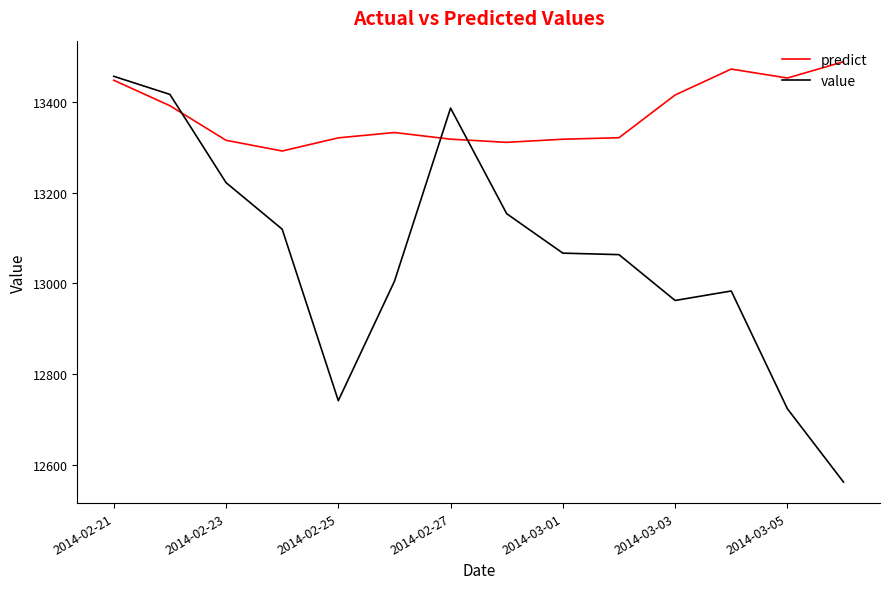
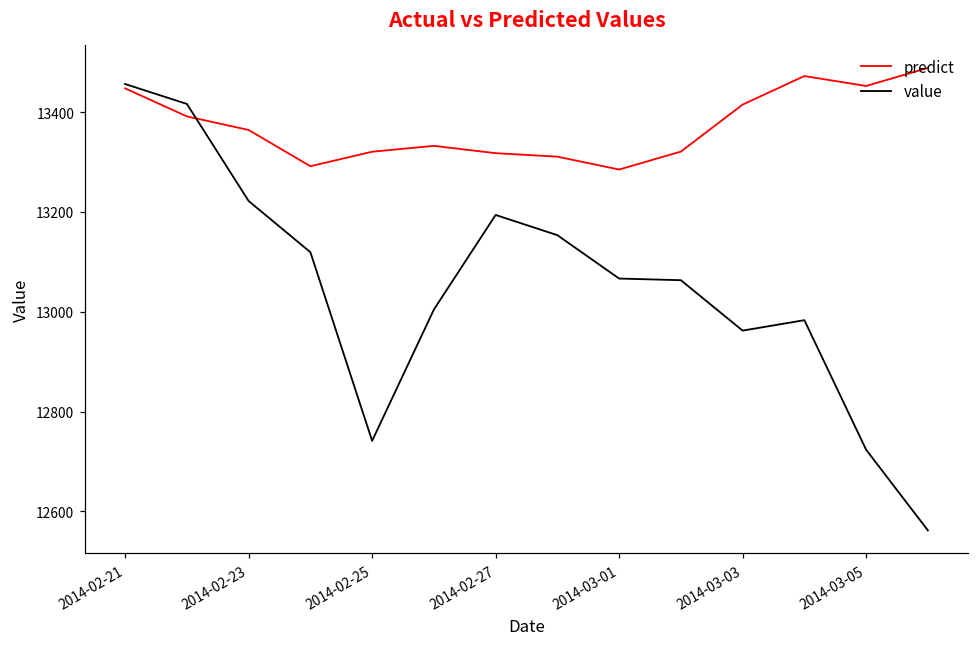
  {
    "predict": {
      "2014-02-21": 13450,
-     "2014-02-23": 13320,
+     "2014-02-23": 13360,
      "2014-02-25": 13320,
      "2014-02-27": 13320,
-     "2014-03-01": 13320,
+     "2014-03-01": 13280,
      "2014-03-03": 13420,
      "2014-03-05": 13450
    },
    "value": {
      "2014-02-21": 13460,
      "2014-02-23": 13220,
      "2014-02-25": 12740,
-     "2014-02-27": 13390,
+     "2014-02-27": 13190,
      "2014-03-01": 13070,
      "2014-03-03": 12960,
      "2014-03-05": 12720
    }
  }
